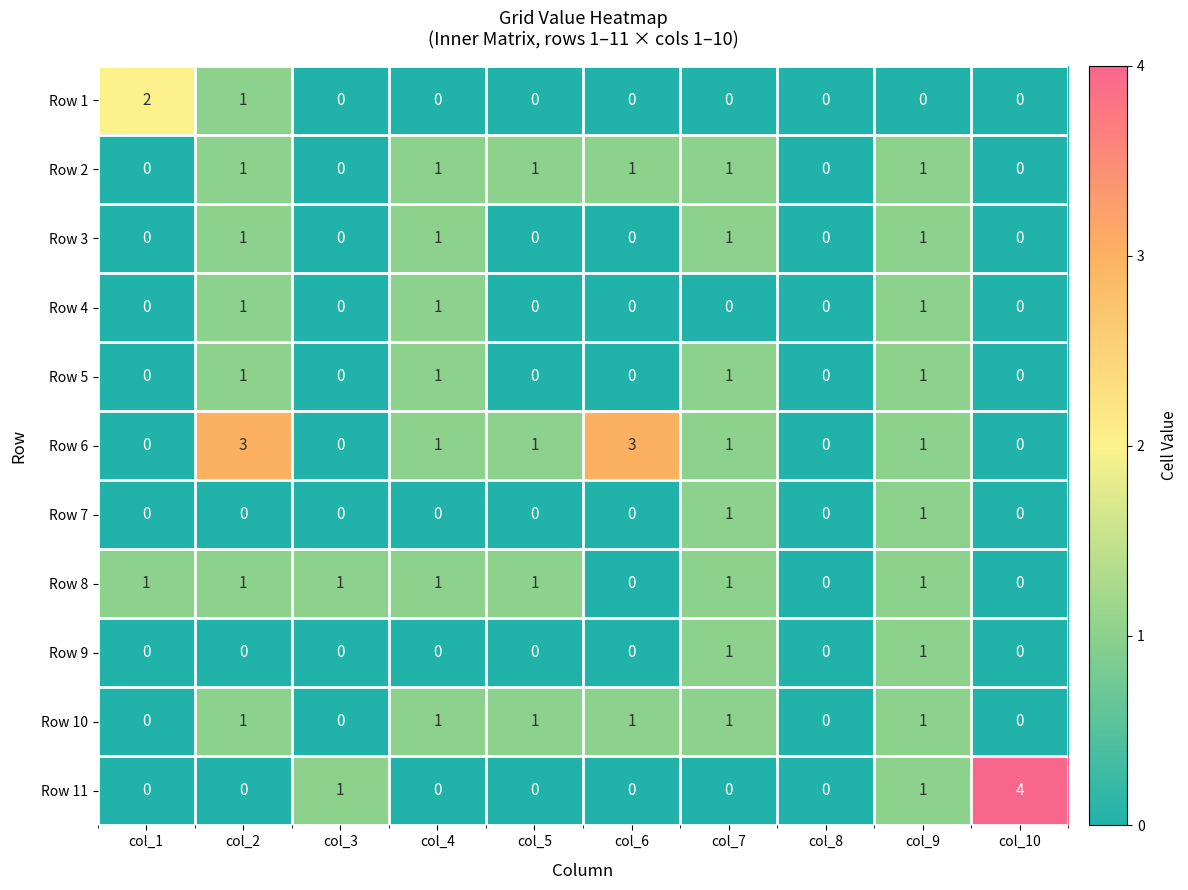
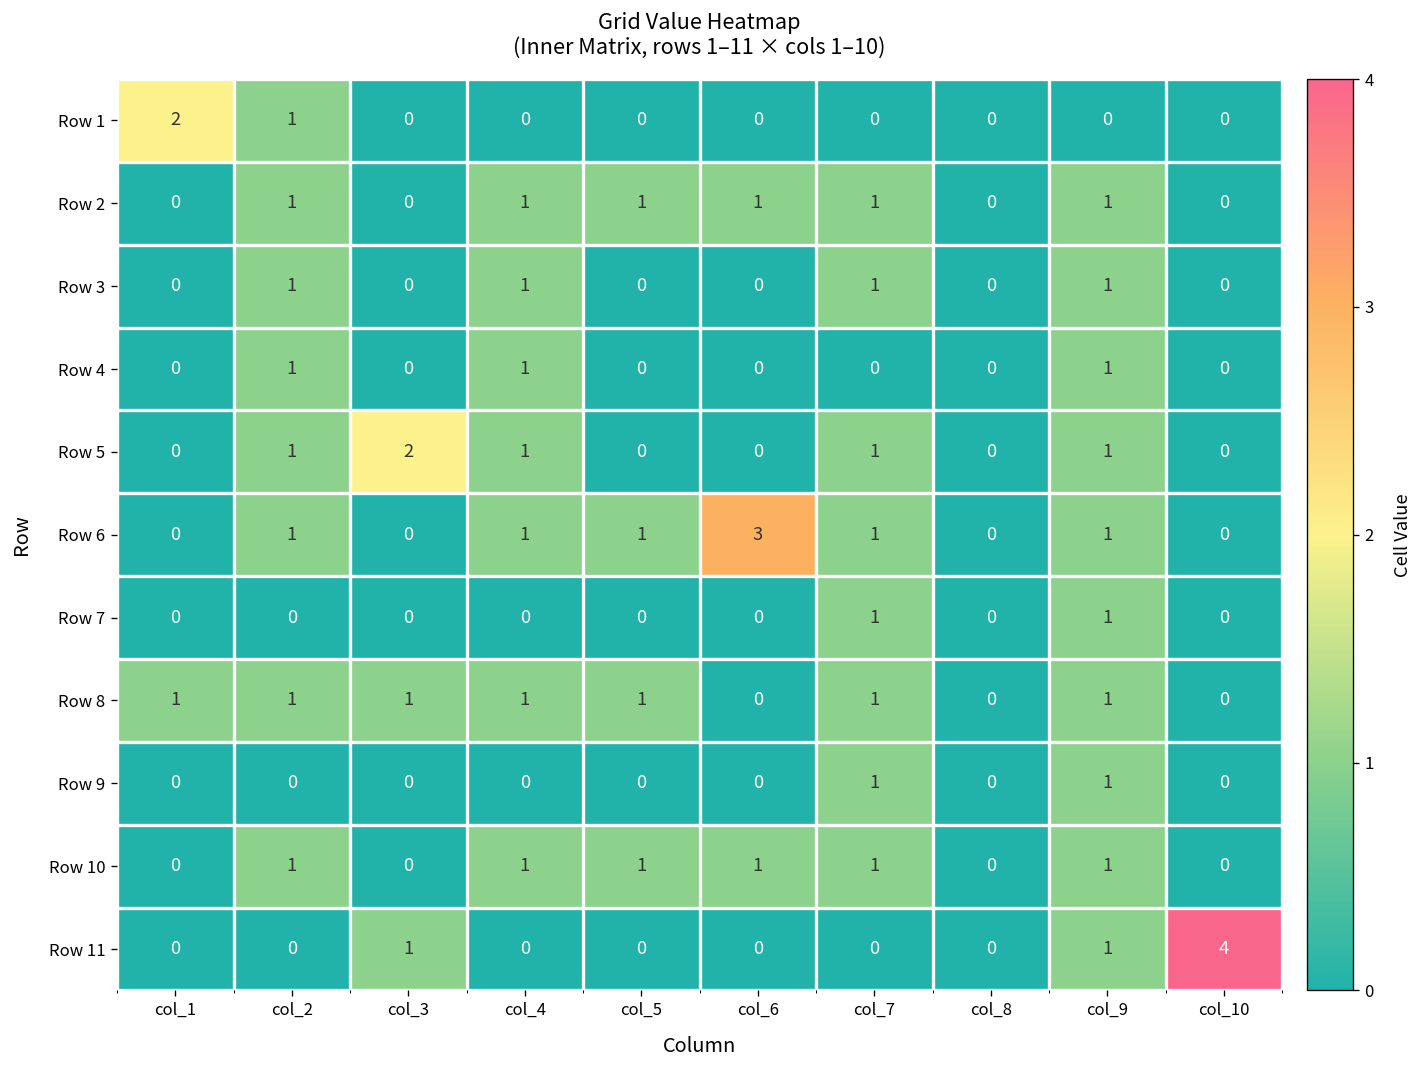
  {
    "Row 1": {
      "col_1": 2,
      "col_2": 1,
      "col_3": 0,
      "col_4": 0,
      "col_5": 0,
      "col_6": 0,
      "col_7": 0,
      "col_8": 0,
      "col_9": 0,
      "col_10": 0
    },
    "Row 2": {
      "col_1": 0,
      "col_2": 1,
      "col_3": 0,
      "col_4": 1,
      "col_5": 1,
      "col_6": 1,
      "col_7": 1,
      "col_8": 0,
      "col_9": 1,
      "col_10": 0
    },
    "Row 3": {
      "col_1": 0,
      "col_2": 1,
      "col_3": 0,
      "col_4": 1,
      "col_5": 0,
      "col_6": 0,
      "col_7": 1,
      "col_8": 0,
      "col_9": 1,
      "col_10": 0
    },
    "Row 4": {
      "col_1": 0,
      "col_2": 1,
      "col_3": 0,
      "col_4": 1,
      "col_5": 0,
      "col_6": 0,
      "col_7": 0,
      "col_8": 0,
      "col_9": 1,
      "col_10": 0
    },
    "Row 5": {
      "col_1": 0,
      "col_2": 1,
-     "col_3": 0,
+     "col_3": 2,
      "col_4": 1,
      "col_5": 0,
      "col_6": 0,
      "col_7": 1,
      "col_8": 0,
      "col_9": 1,
      "col_10": 0
    },
    "Row 6": {
      "col_1": 0,
-     "col_2": 3,
+     "col_2": 1,
      "col_3": 0,
      "col_4": 1,
      "col_5": 1,
      "col_6": 3,
      "col_7": 1,
      "col_8": 0,
      "col_9": 1,
      "col_10": 0
    },
    "Row 7": {
      "col_1": 0,
      "col_2": 0,
      "col_3": 0,
      "col_4": 0,
      "col_5": 0,
      "col_6": 0,
      "col_7": 1,
      "col_8": 0,
      "col_9": 1,
      "col_10": 0
    },
    "Row 8": {
      "col_1": 1,
      "col_2": 1,
      "col_3": 1,
      "col_4": 1,
      "col_5": 1,
      "col_6": 0,
      "col_7": 1,
      "col_8": 0,
      "col_9": 1,
      "col_10": 0
    },
    "Row 9": {
      "col_1": 0,
      "col_2": 0,
      "col_3": 0,
      "col_4": 0,
      "col_5": 0,
      "col_6": 0,
      "col_7": 1,
      "col_8": 0,
      "col_9": 1,
      "col_10": 0
    },
    "Row 10": {
      "col_1": 0,
      "col_2": 1,
      "col_3": 0,
      "col_4": 1,
      "col_5": 1,
      "col_6": 1,
      "col_7": 1,
      "col_8": 0,
      "col_9": 1,
      "col_10": 0
    },
    "Row 11": {
      "col_1": 0,
      "col_2": 0,
      "col_3": 1,
      "col_4": 0,
      "col_5": 0,
      "col_6": 0,
      "col_7": 0,
      "col_8": 0,
      "col_9": 1,
      "col_10": 4
    }
  }
